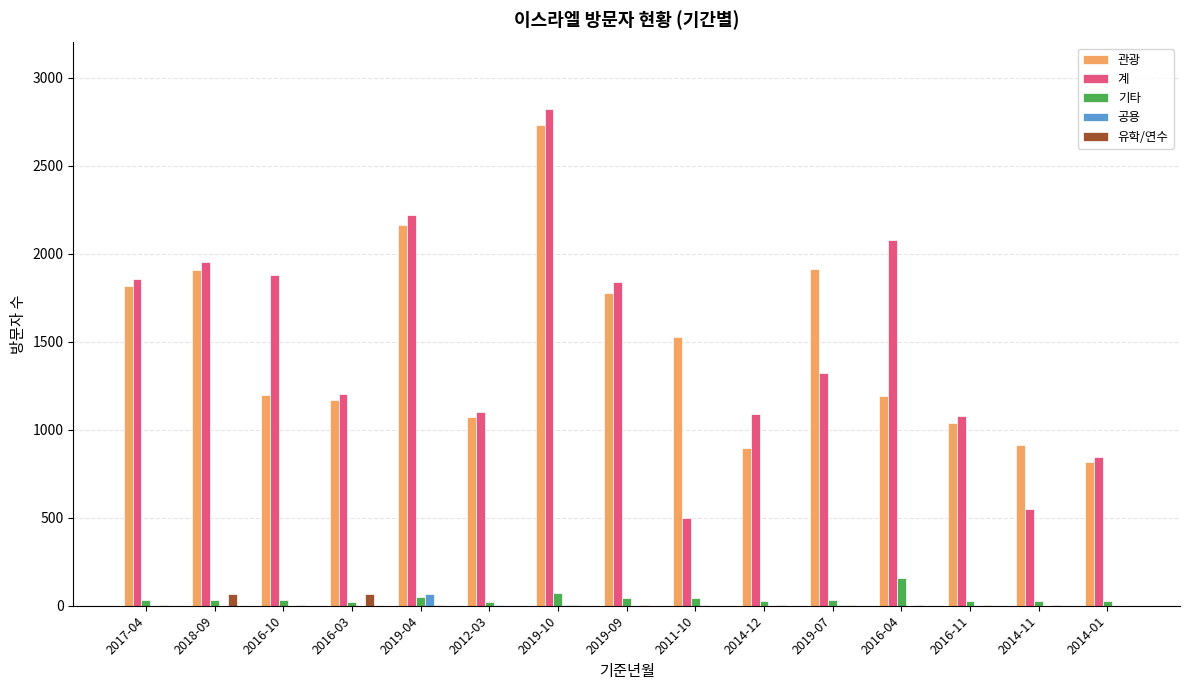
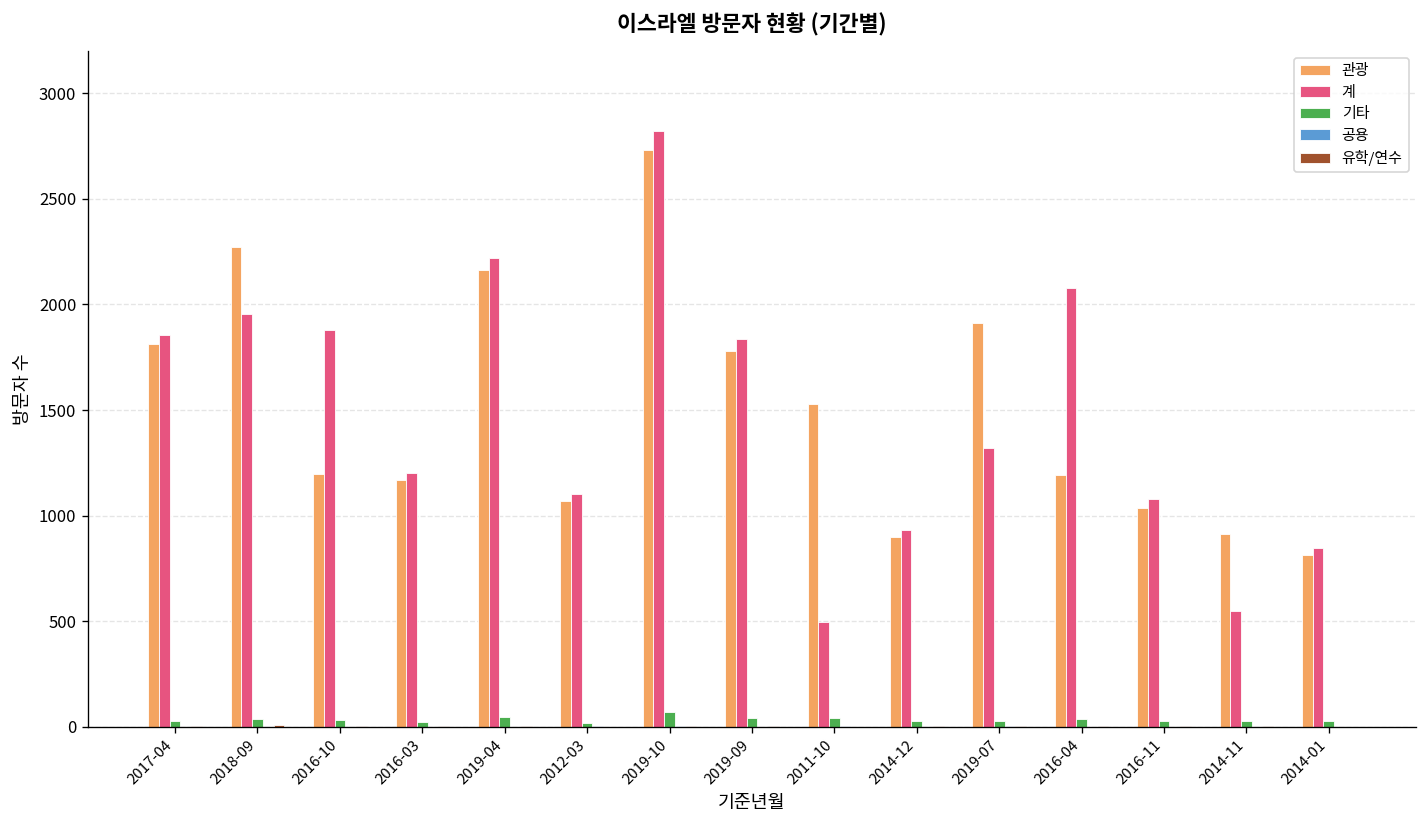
  {
    "관광": {
      "2017-04": 1820,
-     "2018-09": 1910,
+     "2018-09": 2270,
      "2016-10": 1200,
      "2016-03": 1170,
      "2019-04": 2160,
      "2012-03": 1070,
      "2019-10": 2730,
      "2019-09": 1780,
      "2011-10": 1530,
      "2014-12": 900,
      "2019-07": 1910,
      "2016-04": 1190,
      "2016-11": 1040,
      "2014-11": 910,
      "2014-01": 820
    },
    "계": {
      "2017-04": 1860,
      "2018-09": 1960,
      "2016-10": 1880,
      "2016-03": 1200,
      "2019-04": 2220,
      "2012-03": 1100,
      "2019-10": 2820,
      "2019-09": 1840,
      "2011-10": 500,
-     "2014-12": 1090,
+     "2014-12": 930,
      "2019-07": 1320,
      "2016-04": 2080,
      "2016-11": 1080,
      "2014-11": 550,
      "2014-01": 850
    },
    "기타": {
      "2017-04": 30,
      "2018-09": 40,
      "2016-10": 30,
      "2016-03": 20,
      "2019-04": 50,
      "2012-03": 20,
      "2019-10": 70,
      "2019-09": 40,
      "2011-10": 40,
      "2014-12": 30,
      "2019-07": 30,
-     "2016-04": 160,
+     "2016-04": 40,
      "2016-11": 30,
      "2014-11": 30,
      "2014-01": 30
    },
    "공용": {
      "2017-04": 0,
      "2018-09": 0,
      "2016-10": 0,
-     "2019-04": 70,
+     "2019-04": 0,
      "2014-12": 0,
      "2016-04": 0,
      "2016-11": 0,
      "2014-11": 0,
      "2014-01": 0
    },
    "유학/연수": {
-     "2018-09": 70,
-     "2016-03": 70
+     "2018-09": 10,
+     "2016-03": 0
    }
  }
